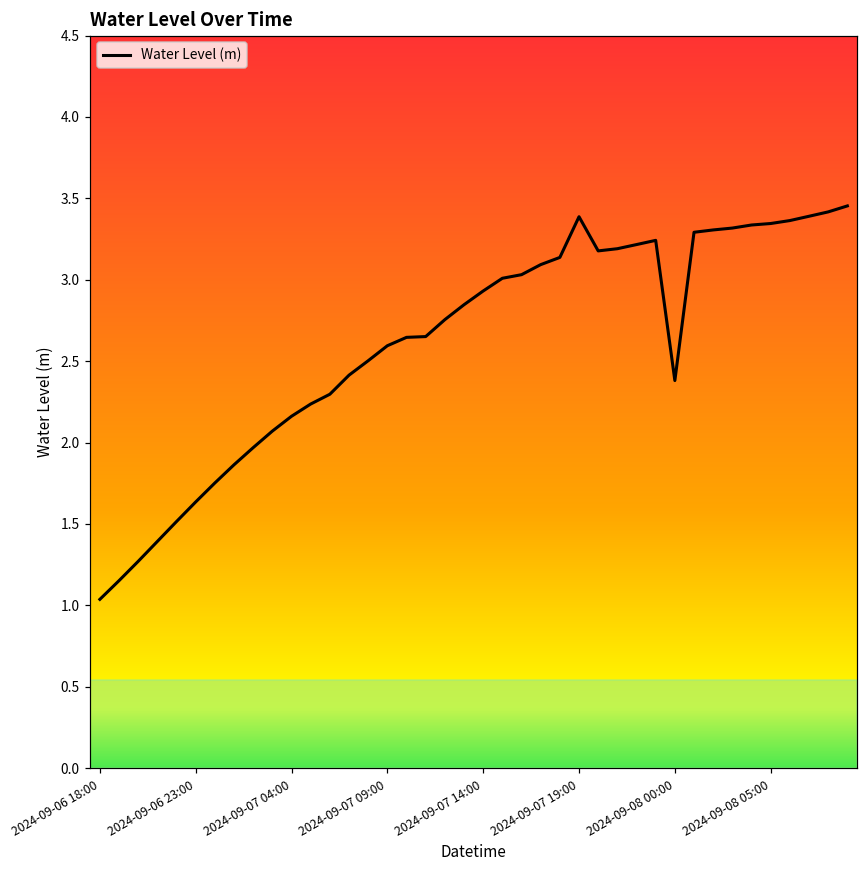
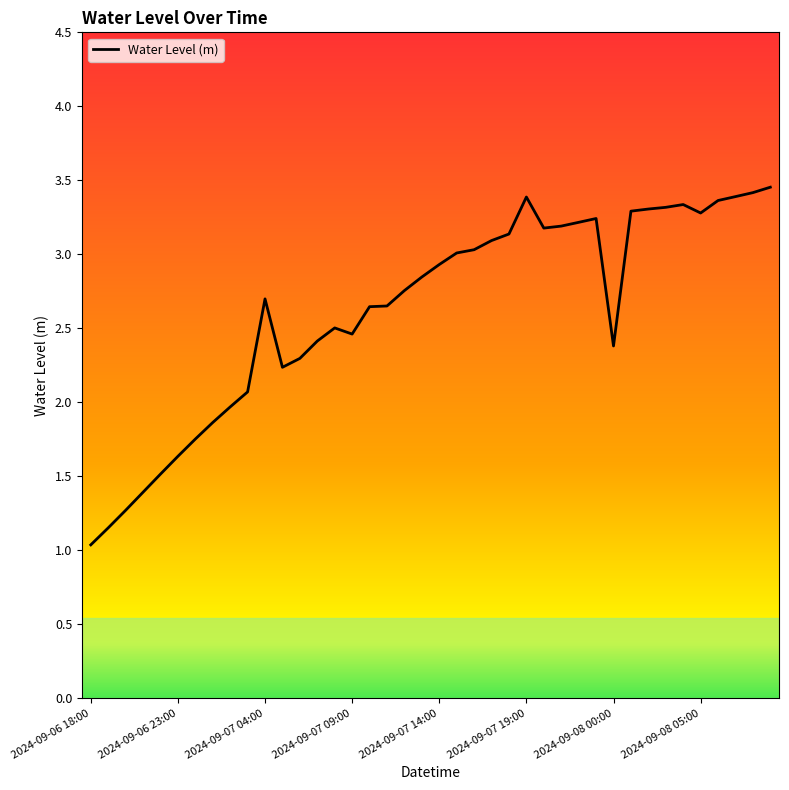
  {
    "2024-09-06 18:00": 1.04,
    "2024-09-06 23:00": 1.63,
-   "2024-09-07 04:00": 2.16,
-   "2024-09-07 09:00": 2.59,
+   "2024-09-07 04:00": 2.70,
+   "2024-09-07 09:00": 2.46,
    "2024-09-07 14:00": 2.93,
    "2024-09-07 19:00": 3.39,
    "2024-09-08 00:00": 2.38,
-   "2024-09-08 05:00": 3.35
+   "2024-09-08 05:00": 3.28
  }
